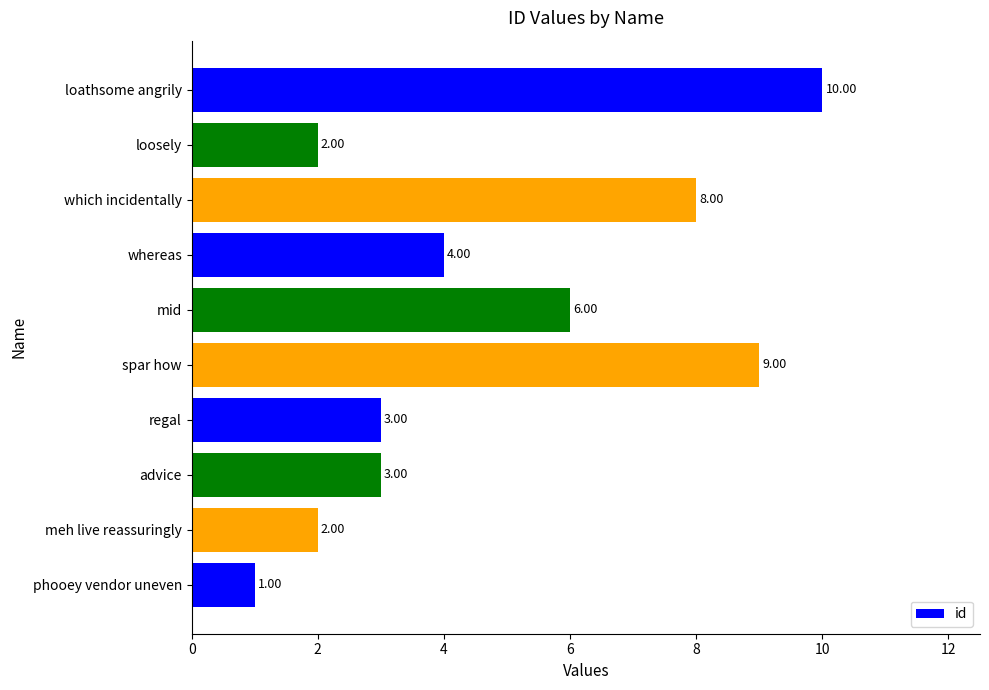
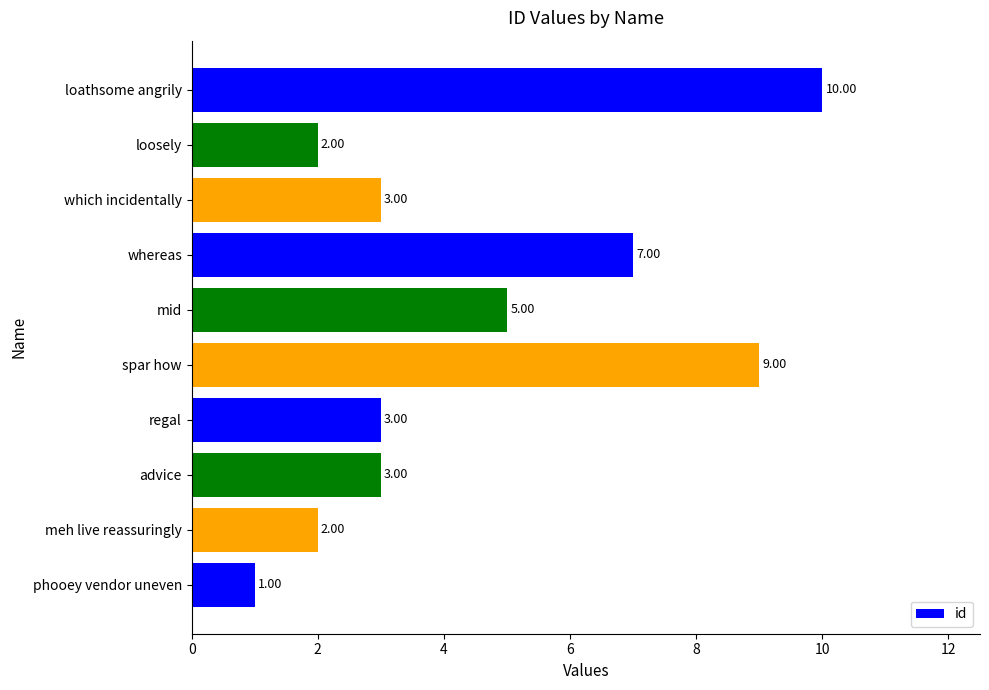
  {
    "loathsome angrily": 10.00,
    "loosely": 2.00,
-   "which incidentally": 8.00,
-   "whereas": 4.00,
-   "mid": 6.00,
+   "which incidentally": 3.00,
+   "whereas": 7.00,
+   "mid": 5.00,
    "spar how": 9.00,
    "regal": 3.00,
    "advice": 3.00,
    "meh live reassuringly": 2.00,
    "phooey vendor uneven": 1.00
  }
